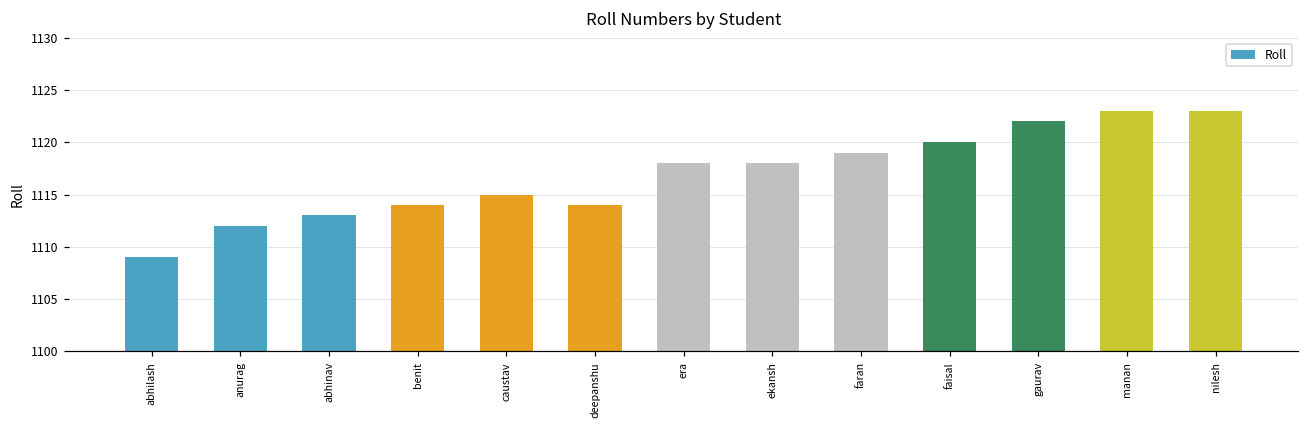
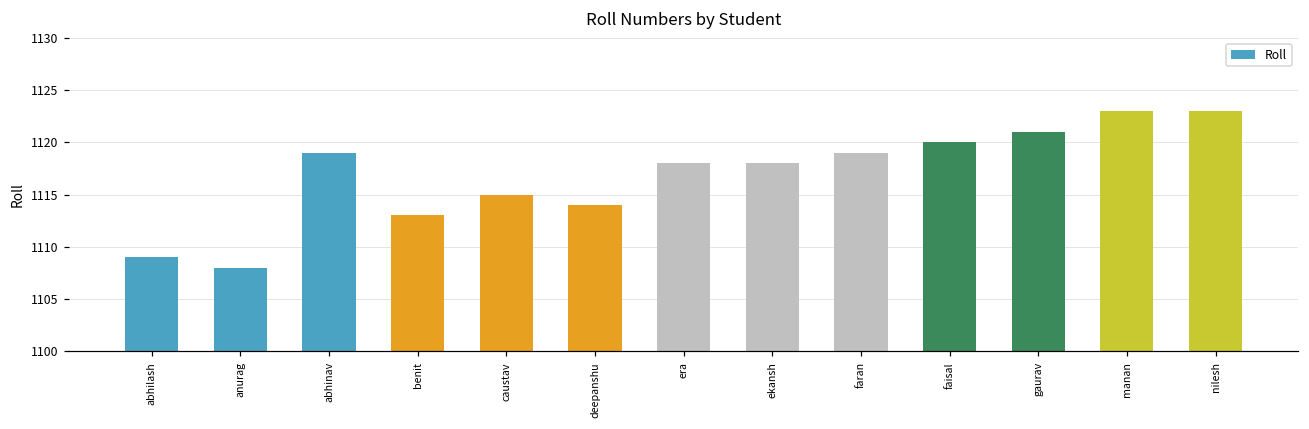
  {
    "abhilash": 1109,
-   "anurag": 1112,
-   "abhinav": 1113,
-   "benit": 1114,
+   "anurag": 1108,
+   "abhinav": 1119,
+   "benit": 1113,
    "caustav": 1115,
    "deepanshu": 1114,
    "era": 1118,
    "ekansh": 1118,
    "faran": 1119,
    "faisal": 1120,
-   "gaurav": 1122,
+   "gaurav": 1121,
    "manan": 1123,
    "nilesh": 1123
  }
